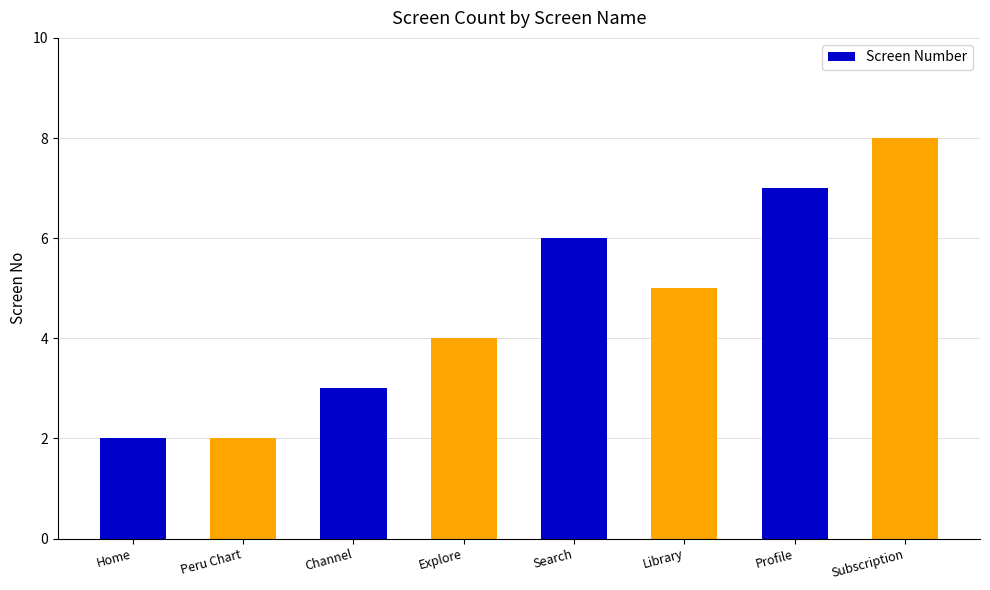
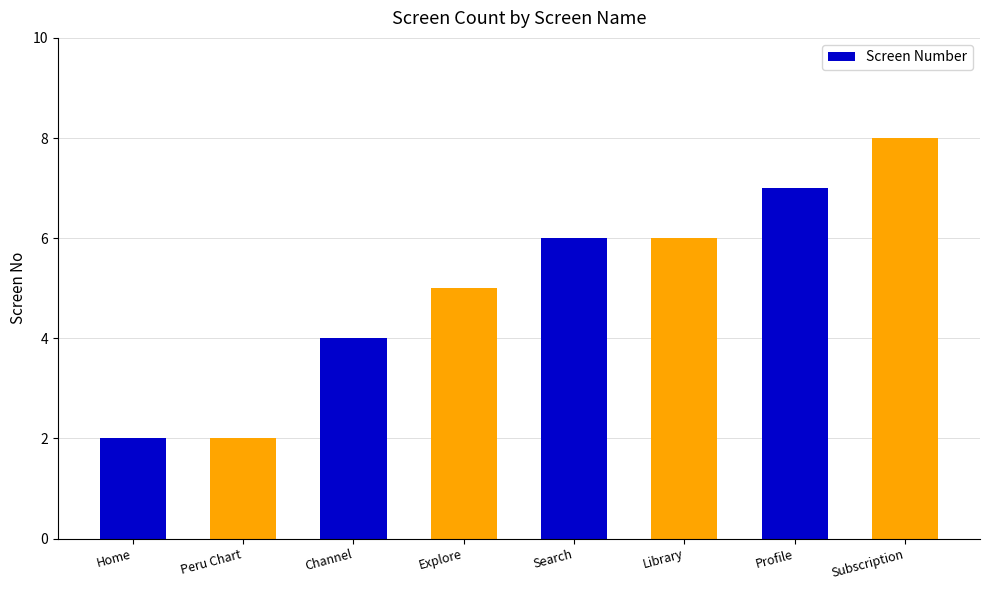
  {
    "Home": 2,
    "Peru Chart": 2,
-   "Channel": 3,
-   "Explore": 4,
+   "Channel": 4,
+   "Explore": 5,
    "Search": 6,
-   "Library": 5,
+   "Library": 6,
    "Profile": 7,
    "Subscription": 8
  }
